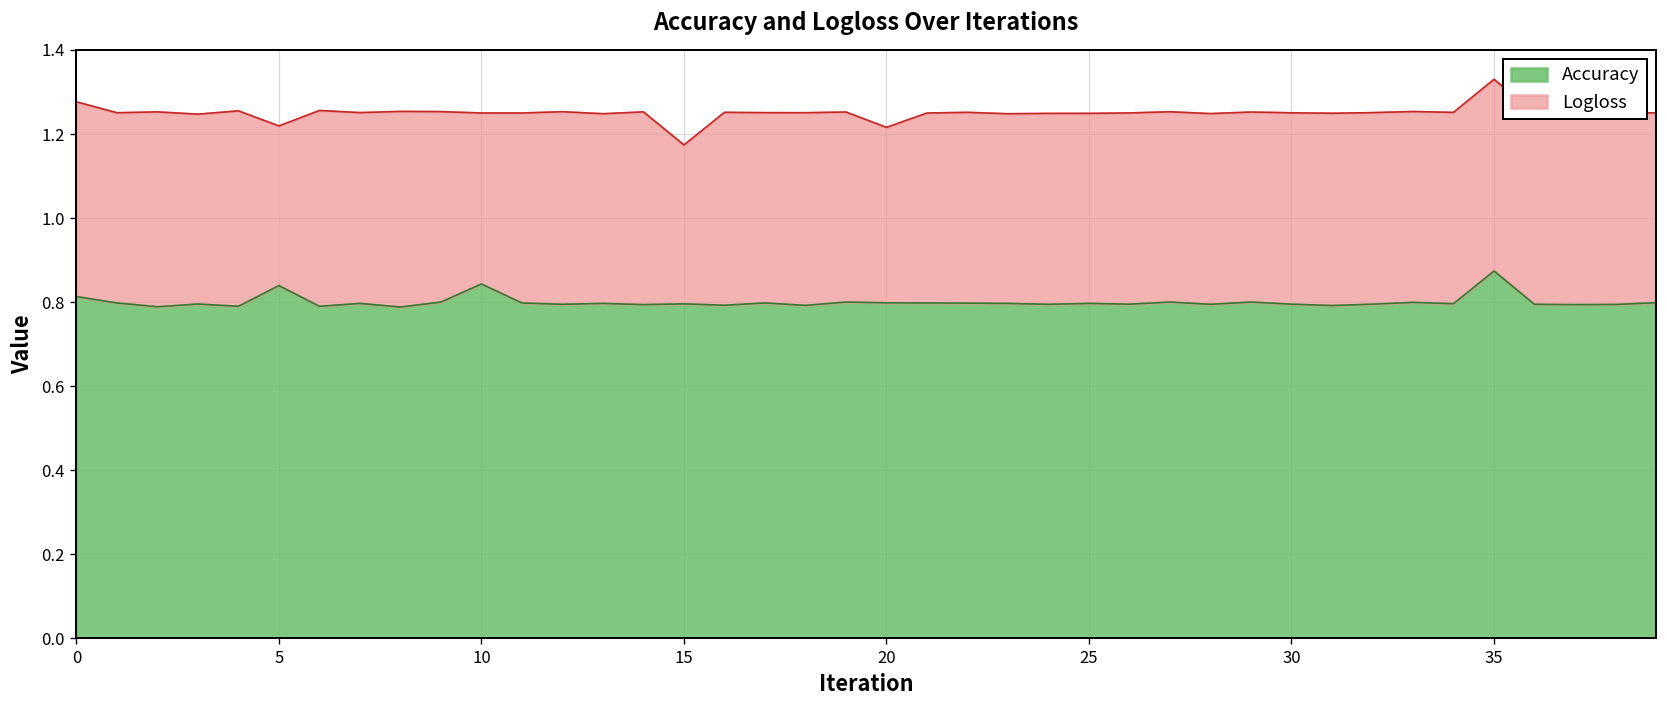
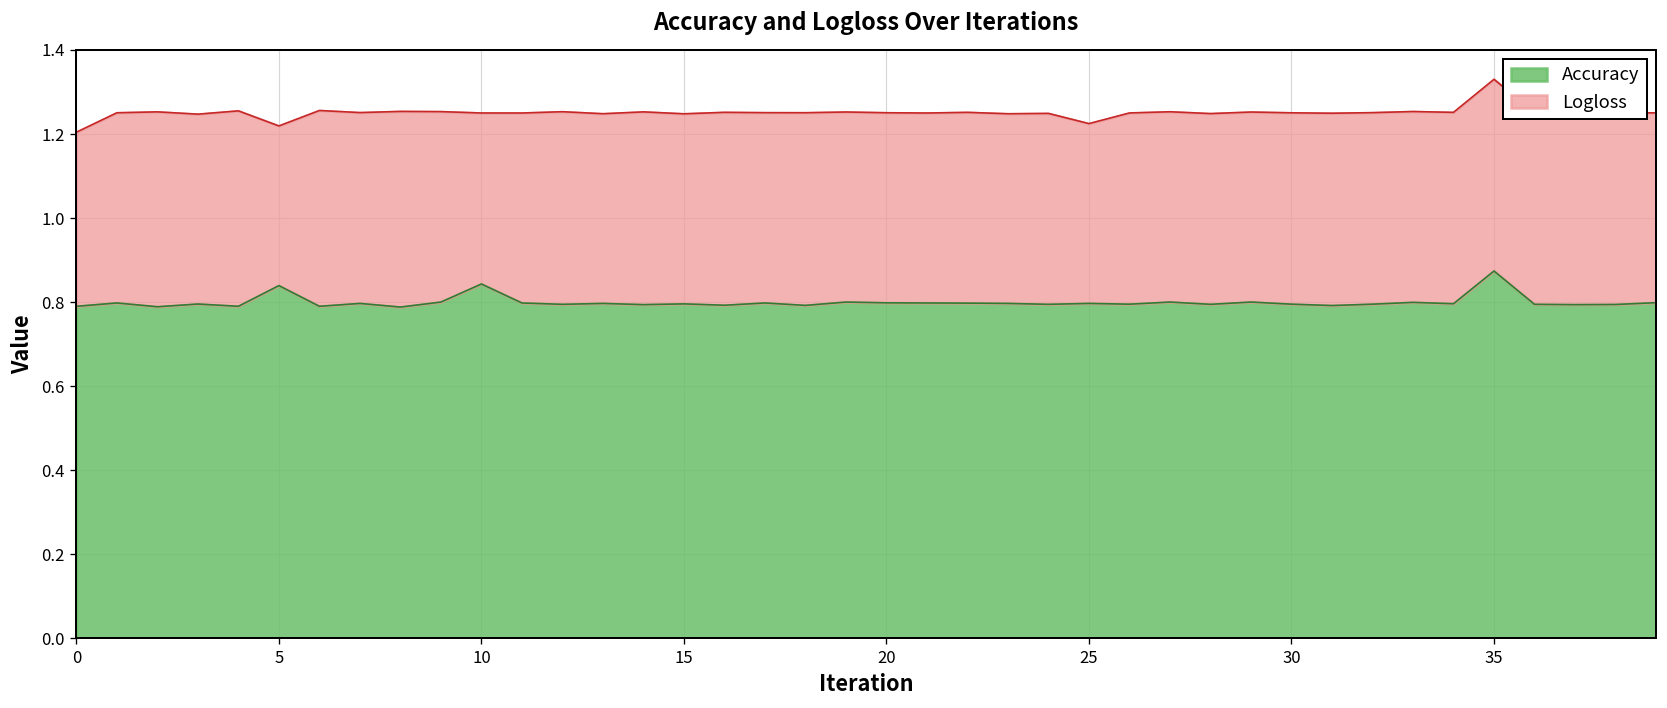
  {
    "Accuracy": {
-     "0": 0.81,
+     "0": 0.79,
      "5": 0.84,
      "10": 0.84,
      "15": 0.80,
      "20": 0.80,
      "25": 0.80,
      "30": 0.79,
      "35": 0.87
    },
    "Logloss": {
-     "0": 0.46,
+     "0": 0.41,
      "5": 0.38,
      "10": 0.41,
-     "15": 0.38,
-     "20": 0.42,
-     "25": 0.45,
+     "15": 0.45,
+     "20": 0.45,
+     "25": 0.43,
      "30": 0.46,
      "35": 0.46
    }
  }
